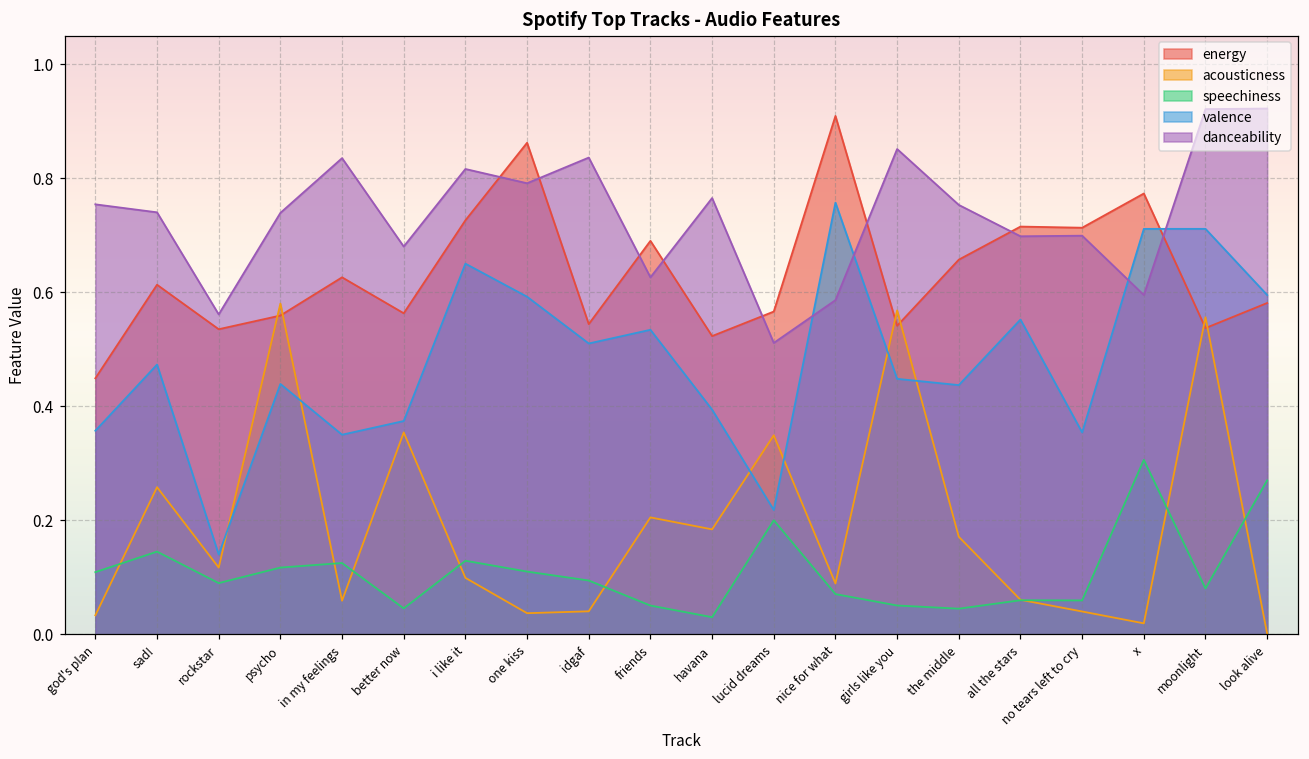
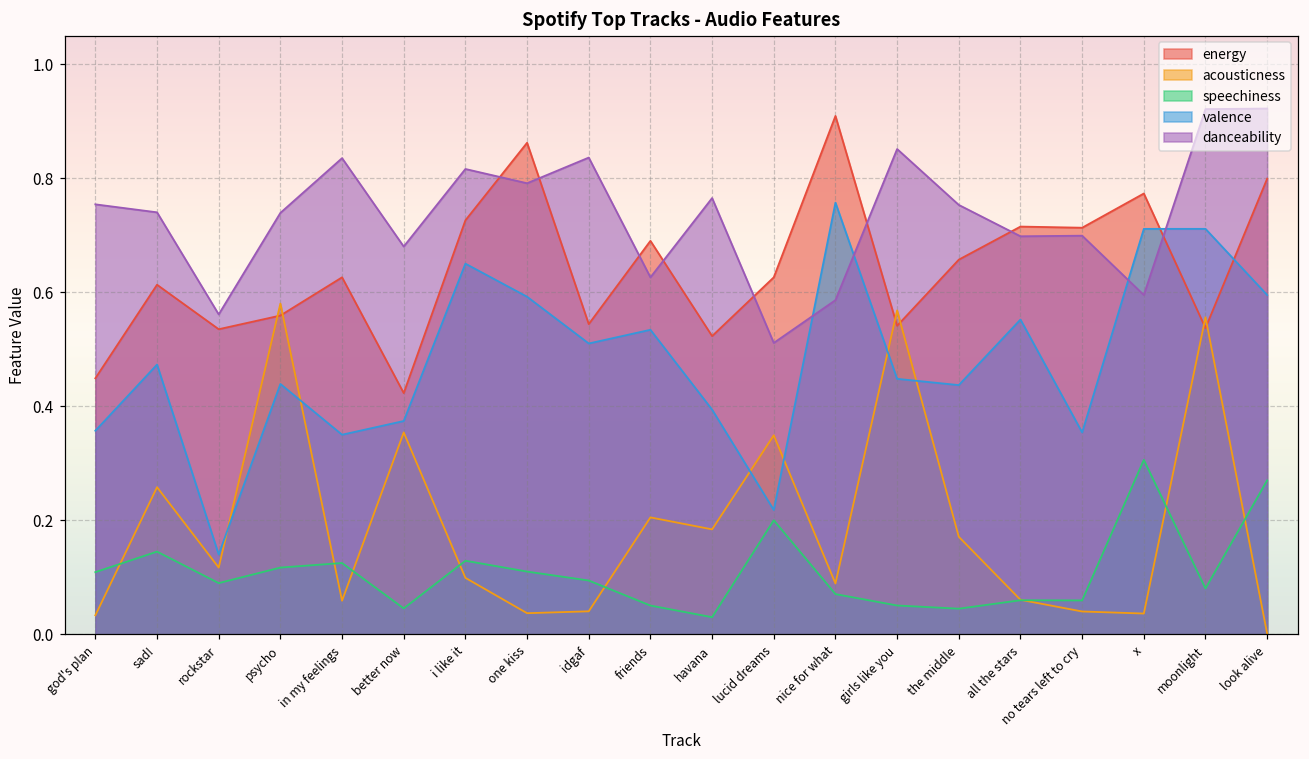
  {
    "energy": {
      "god's plan": 0.45,
      "sad!": 0.61,
      "rockstar": 0.54,
      "psycho": 0.56,
      "in my feelings": 0.63,
-     "better now": 0.56,
+     "better now": 0.42,
      "i like it": 0.73,
      "one kiss": 0.86,
      "idgaf": 0.54,
      "friends": 0.69,
      "havana": 0.52,
-     "lucid dreams": 0.57,
+     "lucid dreams": 0.63,
      "nice for what": 0.91,
      "girls like you": 0.54,
      "the middle": 0.66,
      "all the stars": 0.72,
      "no tears left to cry": 0.71,
      "x": 0.77,
      "moonlight": 0.54,
-     "look alive": 0.58
+     "look alive": 0.80
    },
    "acousticness": {
      "god's plan": 0.03,
      "sad!": 0.26,
      "rockstar": 0.12,
      "psycho": 0.58,
      "in my feelings": 0.06,
      "better now": 0.35,
      "i like it": 0.10,
      "one kiss": 0.04,
      "idgaf": 0.04,
      "friends": 0.21,
      "havana": 0.18,
      "lucid dreams": 0.35,
      "nice for what": 0.09,
      "girls like you": 0.57,
      "the middle": 0.17,
      "no tears left to cry": 0.04,
-     "x": 0.02,
+     "x": 0.04,
      "moonlight": 0.56,
      "look alive": 0.00
    },
    "speechiness": {
      "god's plan": 0.11,
      "sad!": 0.15,
      "rockstar": 0.09,
      "psycho": 0.12,
      "in my feelings": 0.13,
      "better now": 0.05,
      "i like it": 0.13,
      "one kiss": 0.11,
      "idgaf": 0.09,
      "friends": 0.05,
      "havana": 0.03,
      "lucid dreams": 0.20,
      "nice for what": 0.07,
      "girls like you": 0.05,
      "the middle": 0.04,
      "no tears left to cry": 0.06,
      "x": 0.31,
      "moonlight": 0.08,
      "look alive": 0.27
    },
    "valence": {
      "god's plan": 0.36,
      "sad!": 0.47,
      "rockstar": 0.14,
      "psycho": 0.44,
      "in my feelings": 0.35,
      "better now": 0.37,
      "i like it": 0.65,
      "one kiss": 0.59,
      "idgaf": 0.51,
      "friends": 0.53,
      "havana": 0.39,
      "lucid dreams": 0.22,
      "nice for what": 0.76,
      "girls like you": 0.45,
      "the middle": 0.44,
      "all the stars": 0.55,
      "no tears left to cry": 0.35,
      "x": 0.71,
      "moonlight": 0.71,
      "look alive": 0.60
    },
    "danceability": {
      "god's plan": 0.75,
      "sad!": 0.74,
      "rockstar": 0.56,
      "psycho": 0.74,
      "in my feelings": 0.84,
      "better now": 0.68,
      "i like it": 0.82,
      "one kiss": 0.79,
      "idgaf": 0.84,
      "friends": 0.63,
      "havana": 0.77,
      "lucid dreams": 0.51,
      "nice for what": 0.59,
      "girls like you": 0.85,
      "the middle": 0.75,
      "all the stars": 0.70,
      "no tears left to cry": 0.70,
      "x": 0.60
    }
  }
